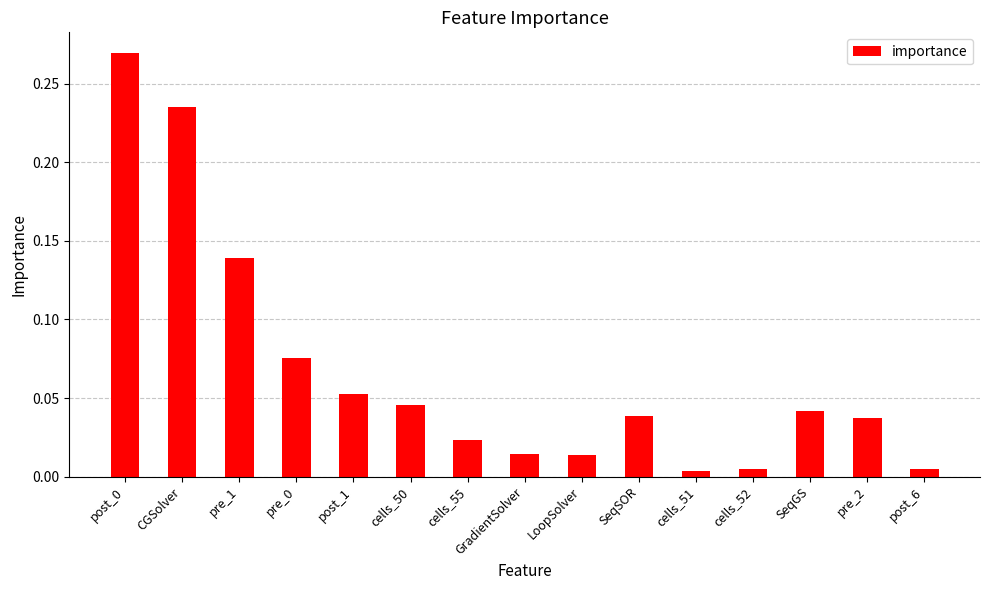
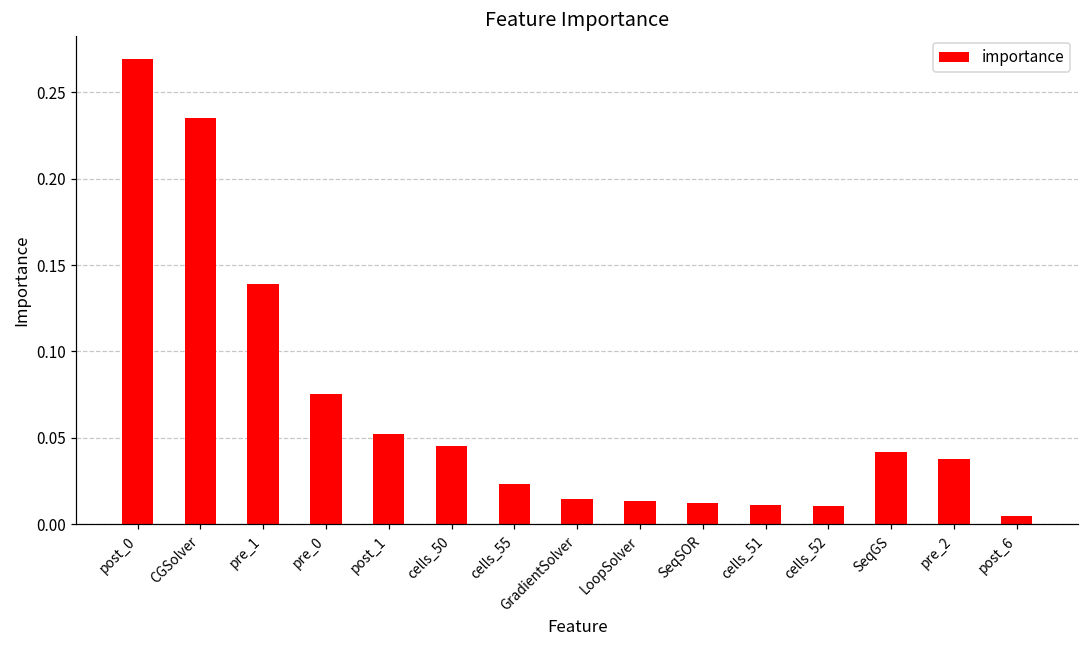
  {
    "post_0": 0.269,
    "CGSolver": 0.235,
    "pre_1": 0.139,
    "pre_0": 0.075,
    "post_1": 0.053,
    "cells_50": 0.045,
    "cells_55": 0.023,
    "GradientSolver": 0.014,
    "LoopSolver": 0.014,
-   "SeqSOR": 0.038,
-   "cells_51": 0.004,
-   "cells_52": 0.005,
+   "SeqSOR": 0.012,
+   "cells_51": 0.011,
+   "cells_52": 0.010,
    "SeqGS": 0.042,
    "pre_2": 0.038,
    "post_6": 0.005
  }
